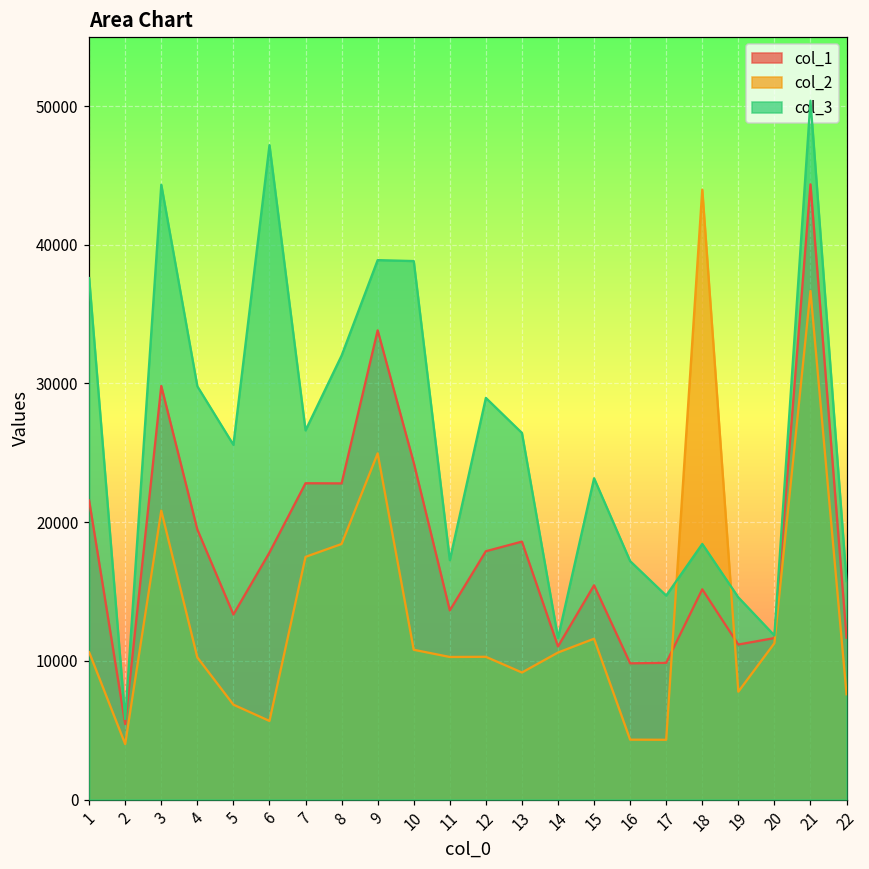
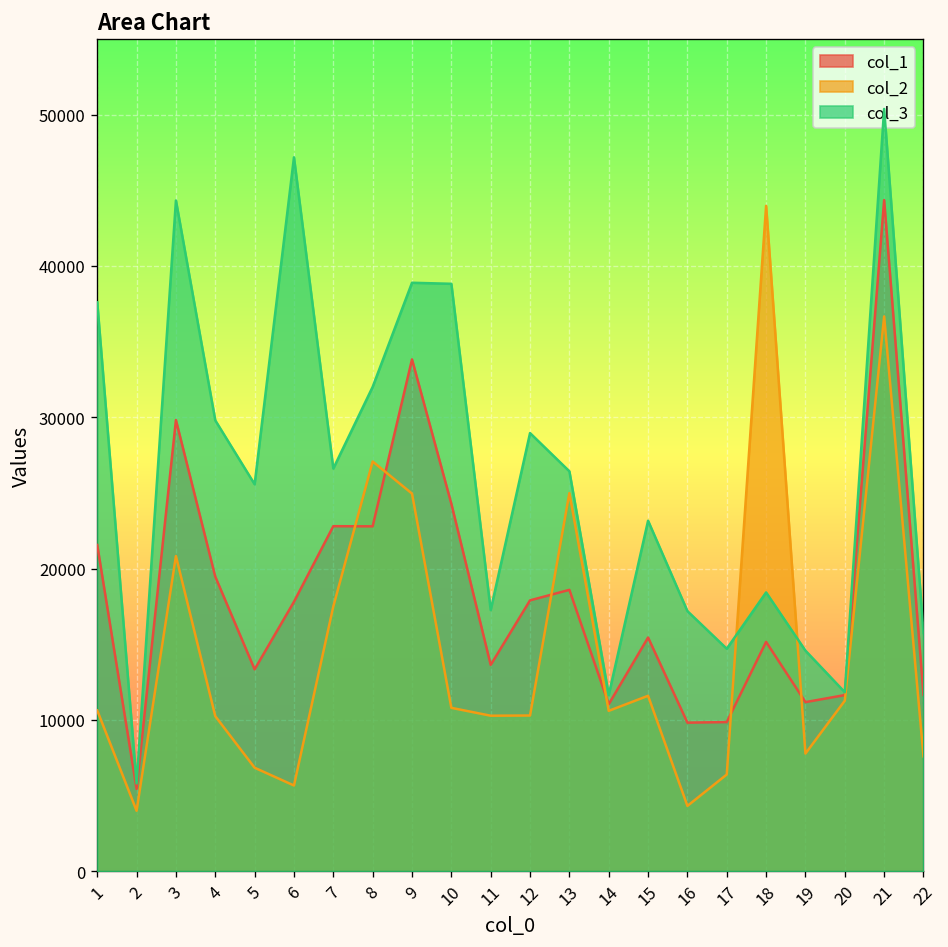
  {
    "col_1": {
      "1": 21600,
      "2": 5400,
      "3": 29800,
      "4": 19500,
      "5": 13300,
      "6": 17800,
      "7": 22800,
      "8": 22800,
      "9": 33800,
      "10": 24300,
      "11": 13600,
      "12": 17900,
      "13": 18600,
      "14": 11000,
      "15": 15400,
      "16": 9800,
      "17": 9900,
      "18": 15200,
      "19": 11200,
      "21": 44400,
      "22": 11700
    },
    "col_2": {
      "1": 10600,
      "2": 4000,
      "3": 20800,
      "4": 10200,
      "5": 6800,
      "6": 5700,
      "7": 17500,
-     "8": 18400,
+     "8": 27100,
      "9": 25000,
      "10": 10800,
      "11": 10300,
      "12": 10300,
-     "13": 9200,
+     "13": 25000,
      "14": 10600,
      "15": 11600,
      "16": 4300,
-     "17": 4300,
+     "17": 6400,
      "18": 44000,
      "19": 7800,
      "20": 11300,
      "21": 36700,
      "22": 7600
    },
    "col_3": {
      "1": 37600,
      "2": 5800,
      "3": 44300,
      "4": 29800,
      "5": 25600,
      "6": 47200,
      "7": 26600,
      "8": 32000,
      "9": 38900,
      "10": 38800,
      "11": 17300,
      "12": 29000,
      "13": 26400,
      "14": 11700,
      "15": 23200,
      "16": 17200,
      "17": 14700,
      "18": 18400,
      "19": 14600,
      "22": 15700
    }
  }
